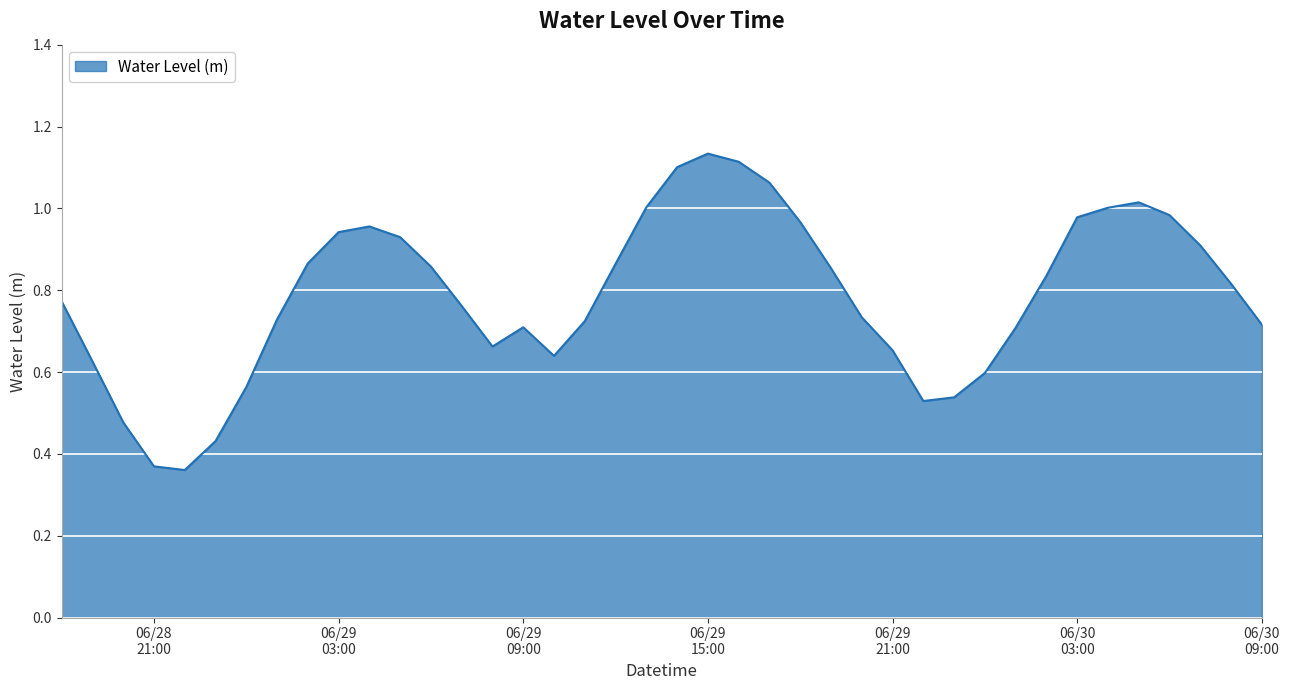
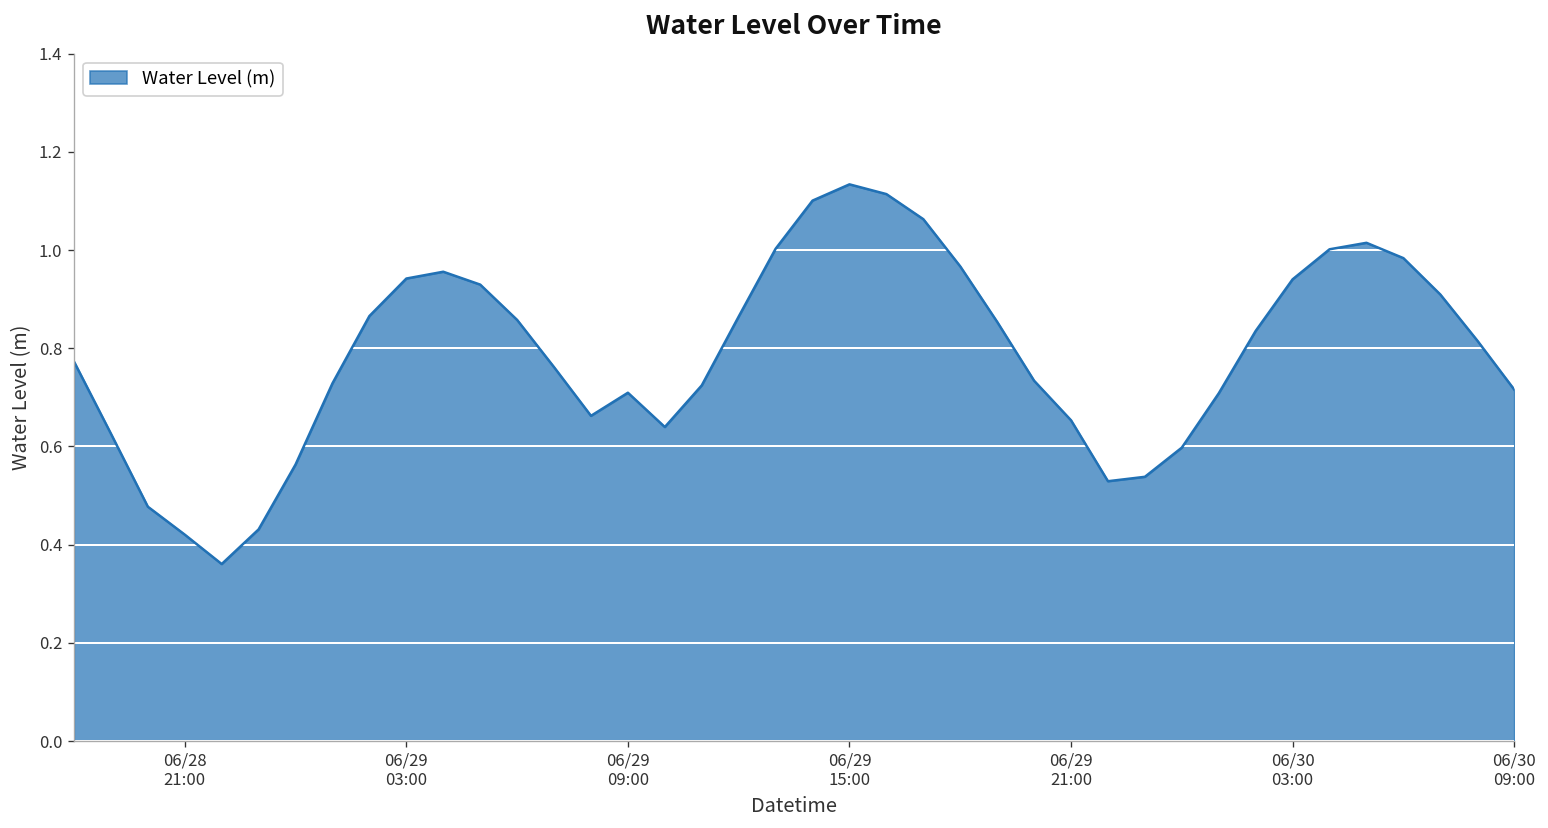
  {
-   "06/28 21:00": 0.37,
+   "06/28 21:00": 0.42,
    "06/29 03:00": 0.94,
    "06/29 09:00": 0.71,
    "06/29 15:00": 1.13,
    "06/29 21:00": 0.65,
-   "06/30 03:00": 0.98,
+   "06/30 03:00": 0.94,
    "06/30 09:00": 0.72
  }
